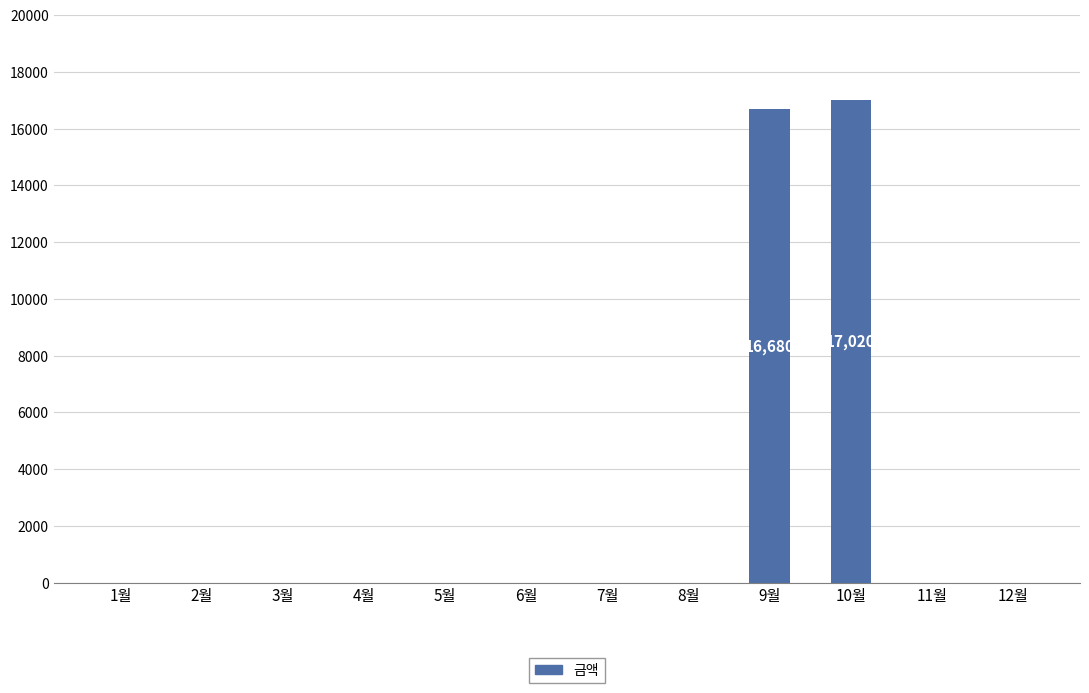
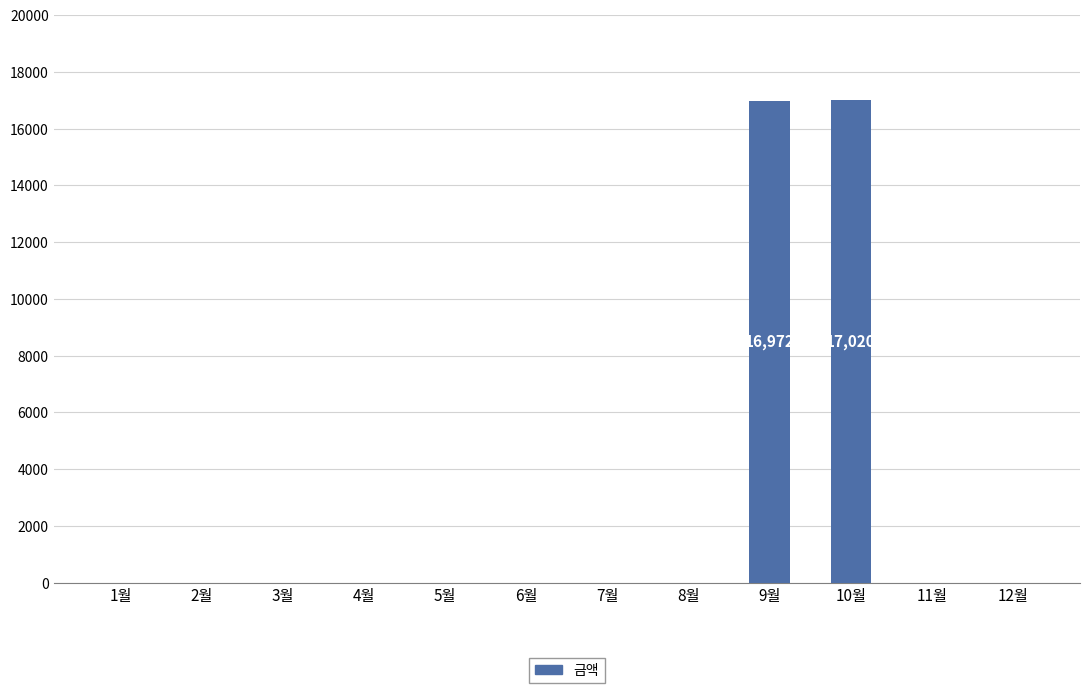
  {
-   "9월": "16,680",
+   "9월": "16,972",
    "10월": "17,020"
  }
